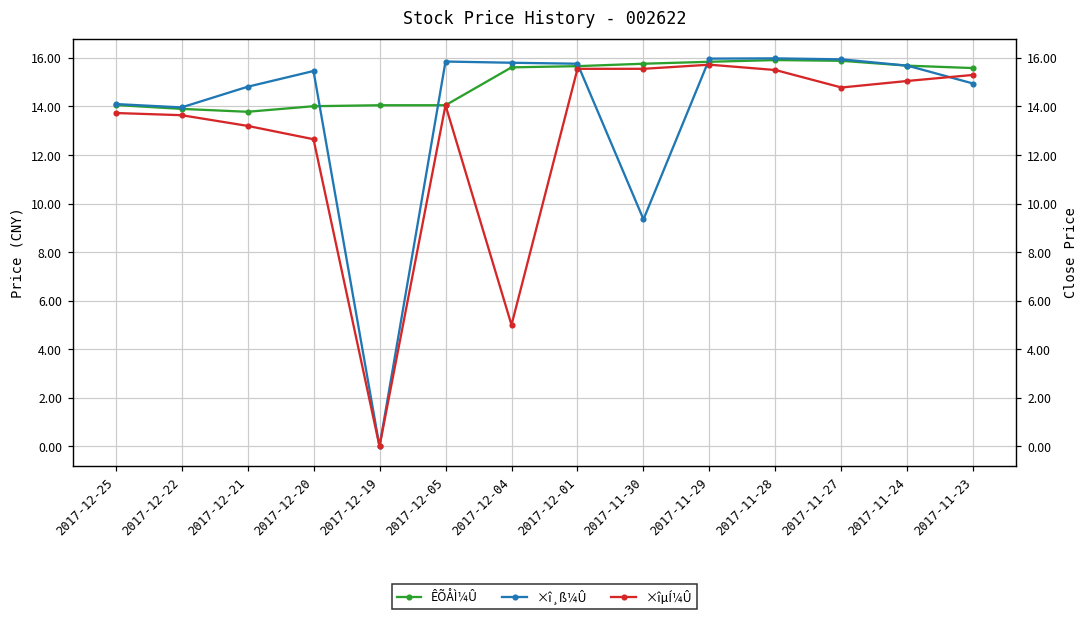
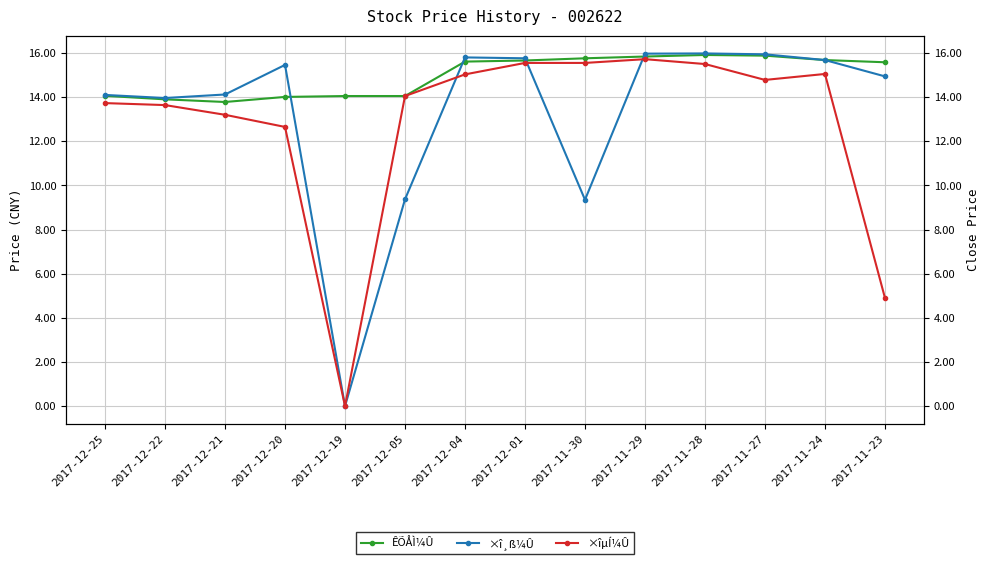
  {
    "ÊÕÅÌ¼Û": {
      "2017-12-21": 13.8,
      "2017-12-20": 14.0,
      "2017-12-19": 14.1,
      "2017-12-04": 15.6,
      "2017-11-30": 15.8,
      "2017-11-29": 15.8,
      "2017-11-23": 15.6
    },
    "×î¸ß¼Û": {
-     "2017-12-21": 14.8,
+     "2017-12-21": 14.1,
      "2017-12-20": 15.5,
-     "2017-12-05": 15.9,
+     "2017-12-05": 9.4,
      "2017-12-04": 15.8,
      "2017-11-30": 9.4,
      "2017-11-29": 16.0,
      "2017-11-23": 14.9
    },
    "×îµÍ¼Û": {
      "2017-12-25": 13.7,
      "2017-12-22": 13.6,
      "2017-12-21": 13.2,
      "2017-12-20": 12.7,
-     "2017-12-04": 5.0,
+     "2017-12-04": 15.0,
      "2017-11-30": 15.6,
      "2017-11-29": 15.7,
      "2017-11-28": 15.5,
      "2017-11-27": 14.8,
      "2017-11-24": 15.1,
-     "2017-11-23": 15.3
+     "2017-11-23": 4.9
    }
  }
